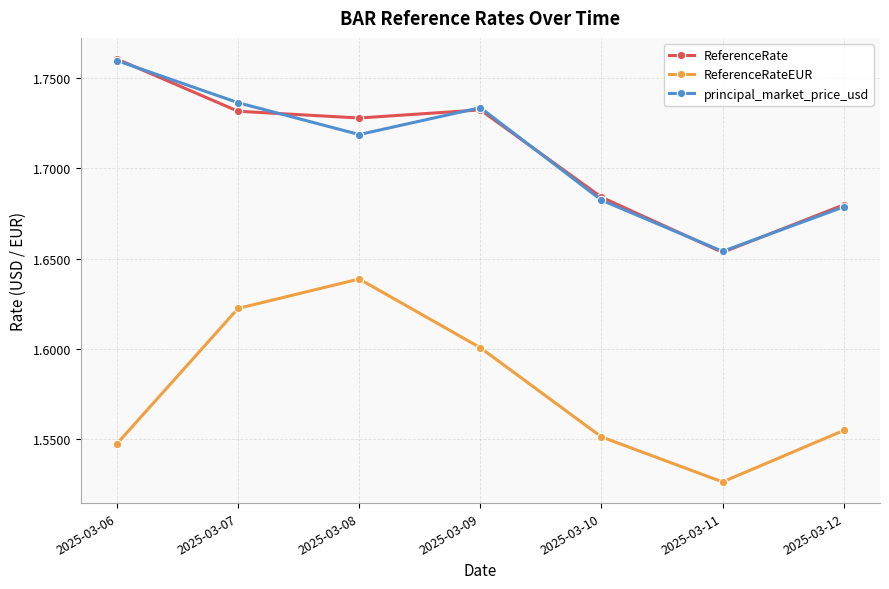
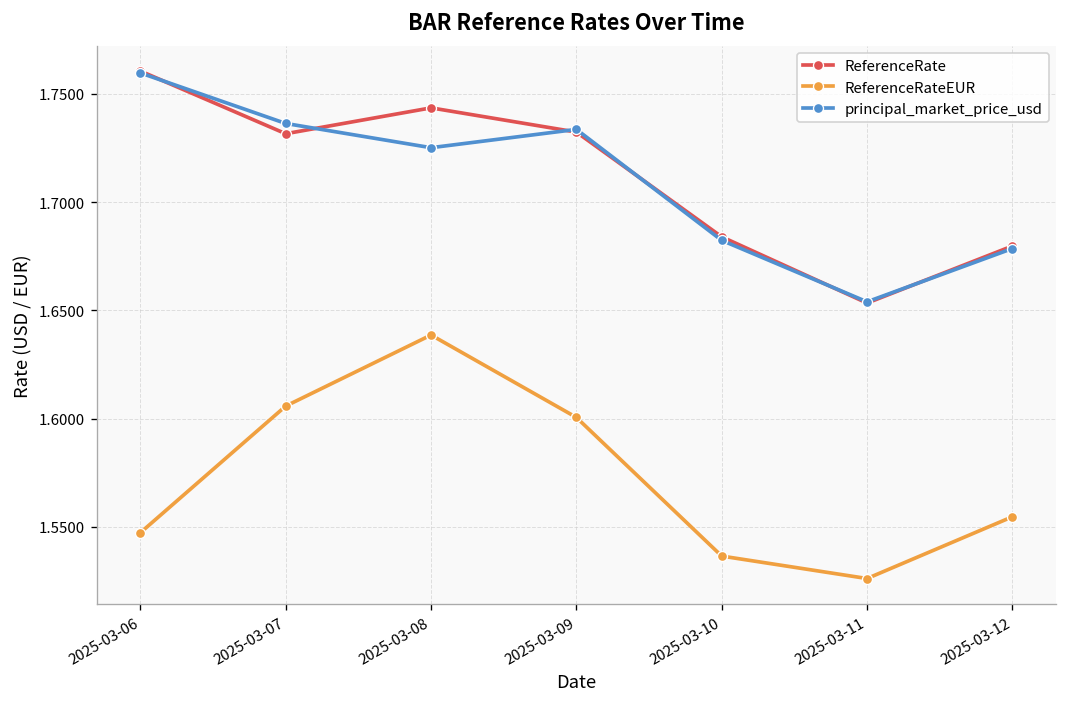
  {
    "ReferenceRate": {
      "2025-03-07": 1.732,
-     "2025-03-08": 1.728,
+     "2025-03-08": 1.744,
      "2025-03-10": 1.684
    },
    "ReferenceRateEUR": {
      "2025-03-06": 1.547,
-     "2025-03-07": 1.622,
+     "2025-03-07": 1.606,
      "2025-03-08": 1.639,
      "2025-03-09": 1.601,
-     "2025-03-10": 1.551,
+     "2025-03-10": 1.537,
      "2025-03-11": 1.526,
      "2025-03-12": 1.555
    },
    "principal_market_price_usd": {
      "2025-03-07": 1.736,
-     "2025-03-08": 1.719,
+     "2025-03-08": 1.725,
      "2025-03-10": 1.682
    }
  }
